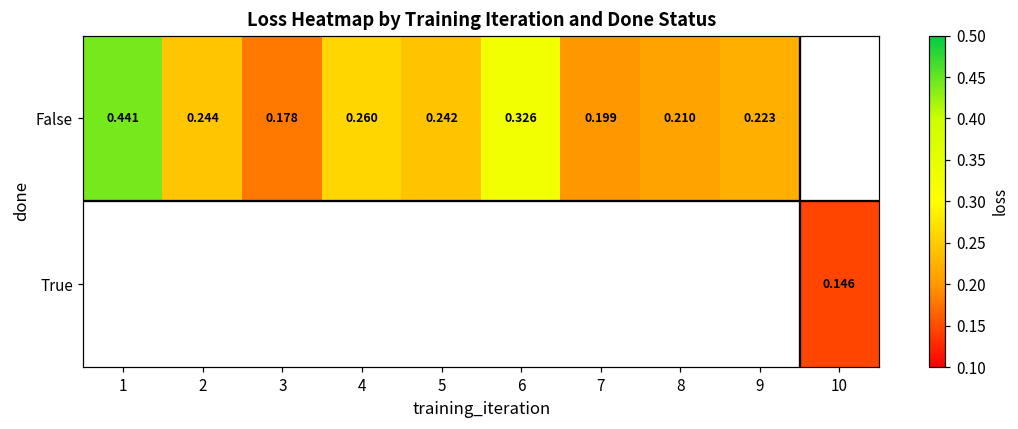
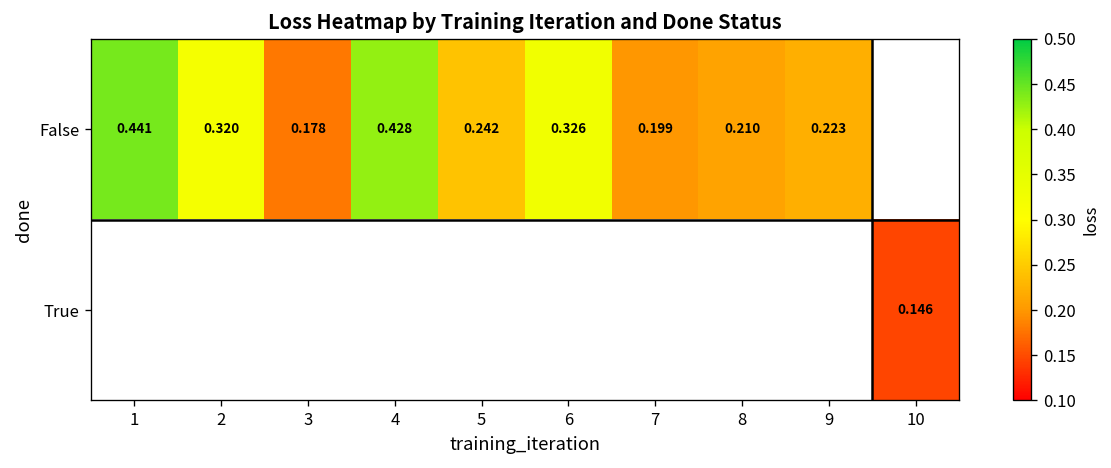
  {
    "False": {
      "1": 0.441,
-     "2": 0.244,
+     "2": 0.320,
      "3": 0.178,
-     "4": 0.260,
+     "4": 0.428,
      "5": 0.242,
      "6": 0.326,
      "7": 0.199,
      "8": 0.210,
      "9": 0.223
    },
    "True": {
      "10": 0.146
    }
  }
